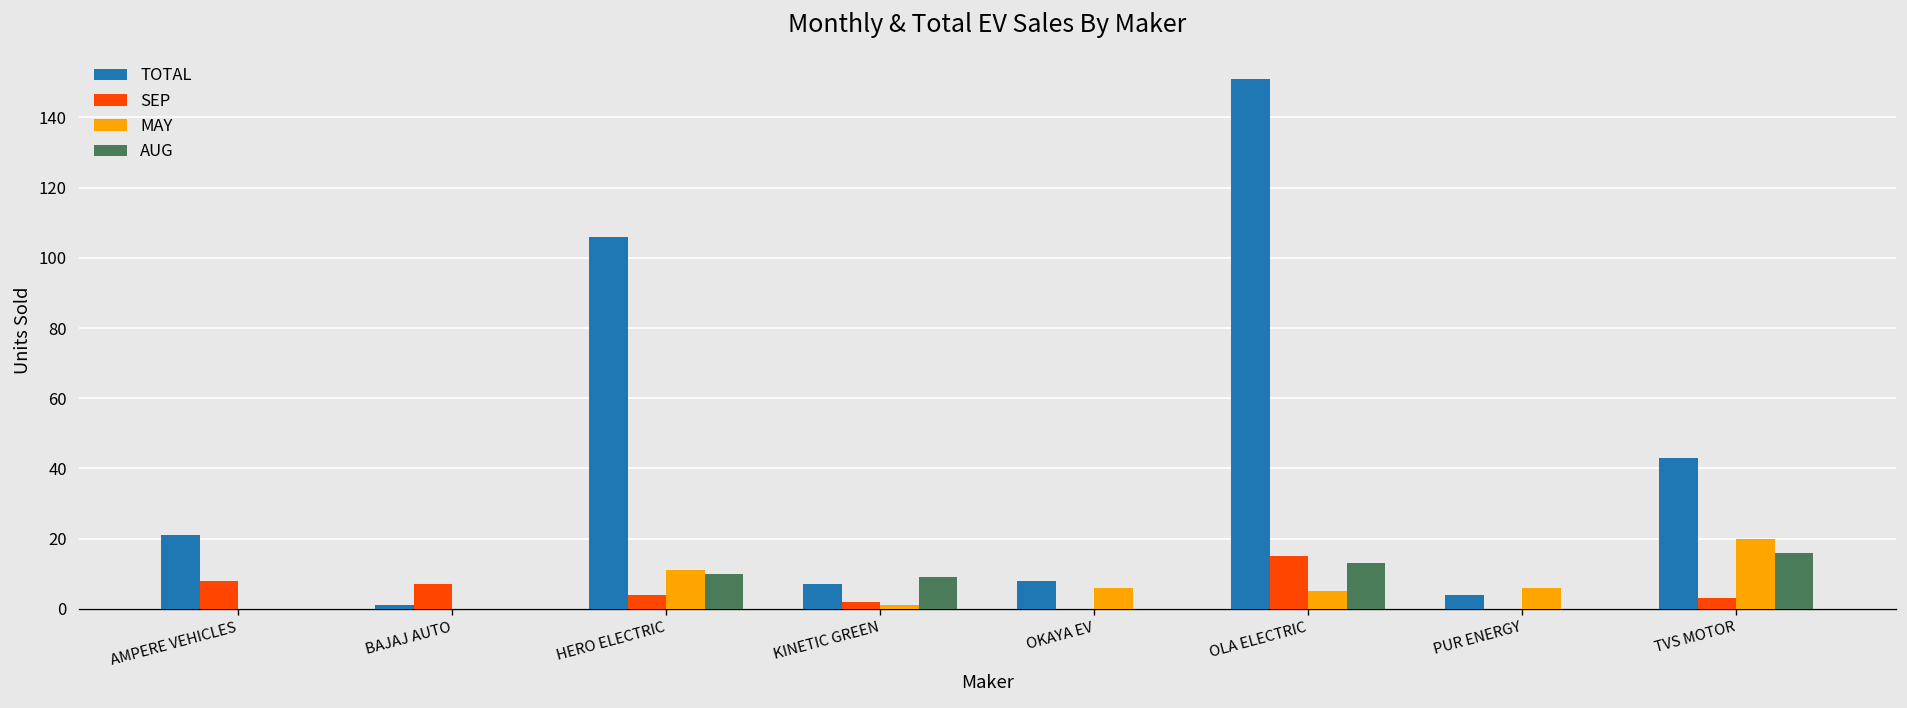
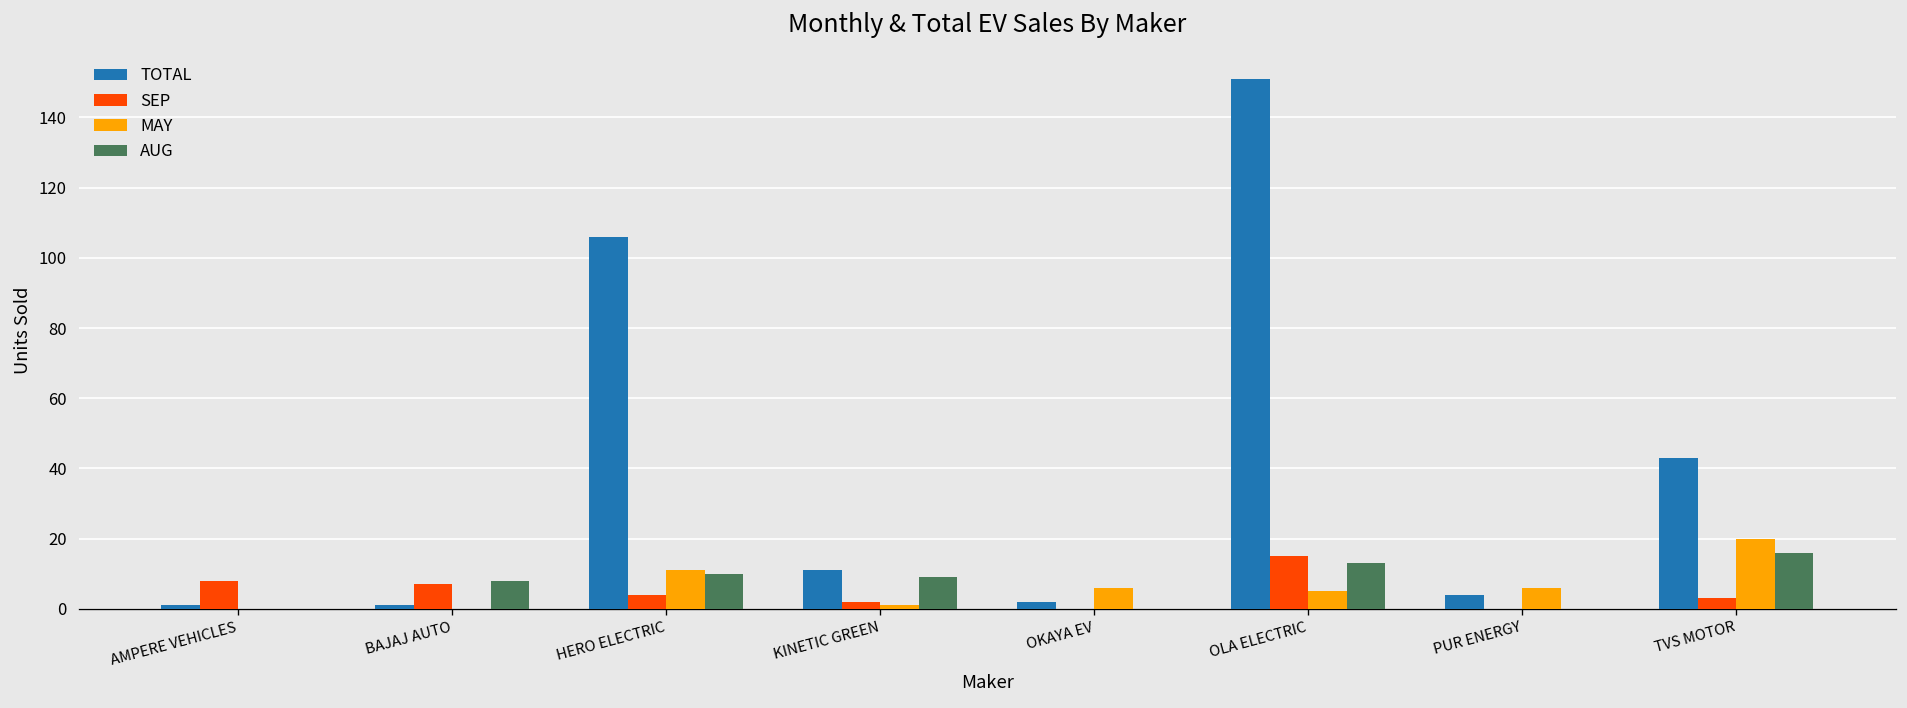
  {
    "TOTAL": {
-     "AMPERE VEHICLES": 21,
+     "AMPERE VEHICLES": 1,
      "BAJAJ AUTO": 1,
      "HERO ELECTRIC": 106,
-     "KINETIC GREEN": 7,
-     "OKAYA EV": 8,
+     "KINETIC GREEN": 11,
+     "OKAYA EV": 2,
      "OLA ELECTRIC": 151,
      "PUR ENERGY": 4,
      "TVS MOTOR": 43
    },
    "SEP": {
      "AMPERE VEHICLES": 8,
      "BAJAJ AUTO": 7,
      "HERO ELECTRIC": 4,
      "KINETIC GREEN": 2,
      "OKAYA EV": 0,
      "OLA ELECTRIC": 15,
      "PUR ENERGY": 0,
      "TVS MOTOR": 3
    },
    "MAY": {
      "AMPERE VEHICLES": 0,
      "BAJAJ AUTO": 0,
      "HERO ELECTRIC": 11,
      "KINETIC GREEN": 1,
      "OKAYA EV": 6,
      "OLA ELECTRIC": 5,
      "PUR ENERGY": 6,
      "TVS MOTOR": 20
    },
    "AUG": {
      "AMPERE VEHICLES": 0,
-     "BAJAJ AUTO": 0,
+     "BAJAJ AUTO": 8,
      "HERO ELECTRIC": 10,
      "KINETIC GREEN": 9,
      "OKAYA EV": 0,
      "OLA ELECTRIC": 13,
      "PUR ENERGY": 0,
      "TVS MOTOR": 16
    }
  }
